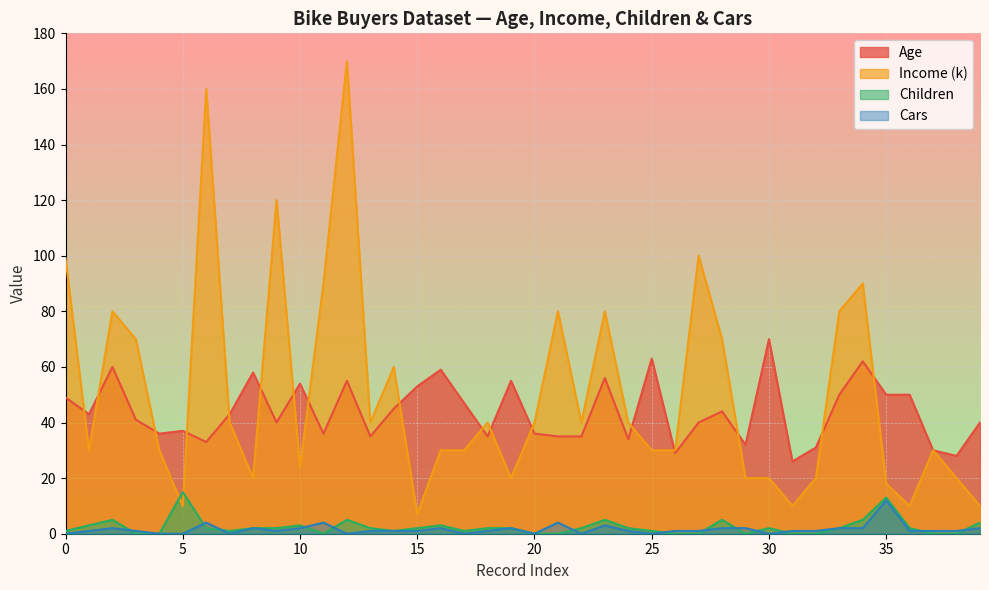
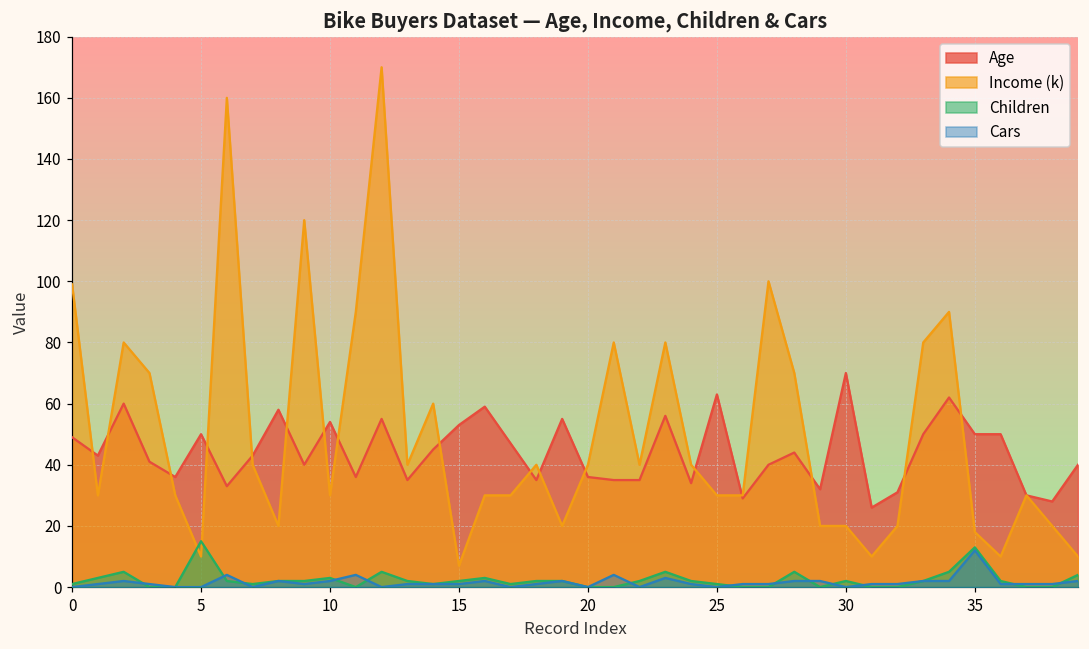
  {
    "Age": {
      "0": 49,
-     "5": 37,
+     "5": 50,
      "10": 54,
      "15": 53,
      "20": 36,
      "25": 63,
      "30": 70,
      "35": 50
    },
    "Income (k)": {
      "0": 99,
      "5": 10,
-     "10": 24,
+     "10": 30,
      "15": 7,
      "20": 40,
      "25": 30,
      "30": 20,
      "35": 18
    },
    "Children": {
      "0": 1,
      "5": 15,
      "10": 3,
      "15": 2,
      "25": 1,
      "30": 2,
      "35": 13
    },
    "Cars": {
      "0": 0,
      "5": 0,
      "10": 2,
      "15": 1,
      "25": 0,
      "30": 0,
      "35": 12
    }
  }
